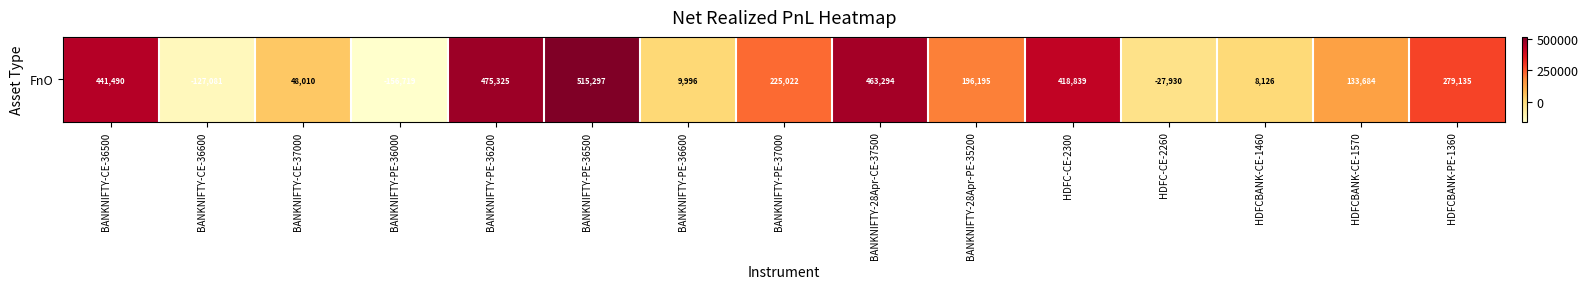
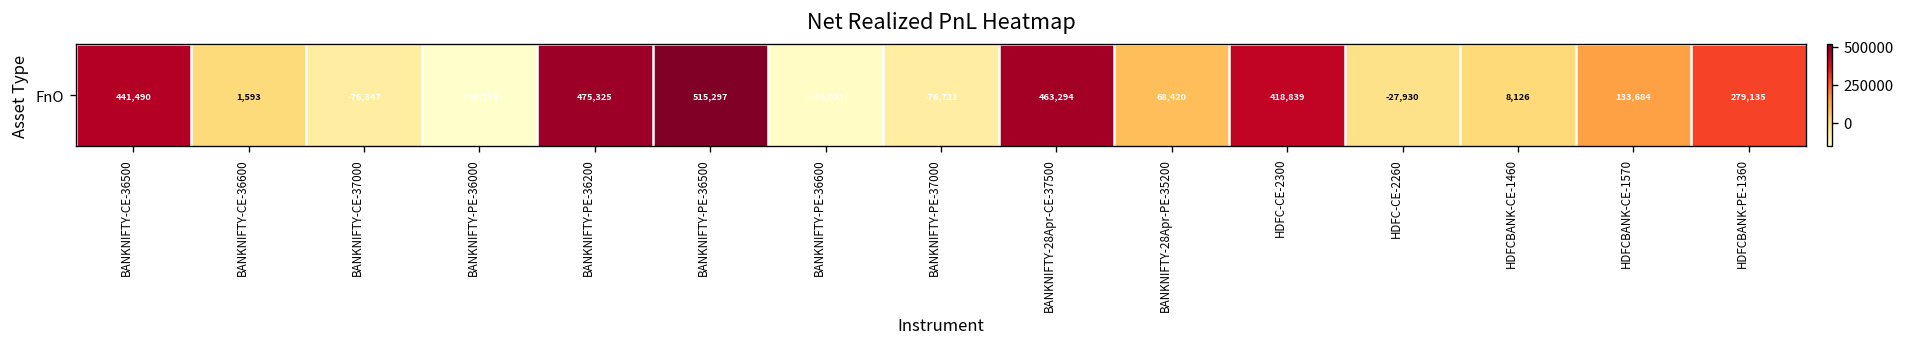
  {
    "FnO": {
      "BANKNIFTY-CE-36500": "441,490",
-     "BANKNIFTY-CE-36600": "-127,081",
-     "BANKNIFTY-CE-37000": "48,010",
+     "BANKNIFTY-CE-36600": "1,593",
+     "BANKNIFTY-CE-37000": "-76,347",
      "BANKNIFTY-PE-36000": "-156,719",
      "BANKNIFTY-PE-36200": "475,325",
      "BANKNIFTY-PE-36500": "515,297",
-     "BANKNIFTY-PE-36600": "9,996",
-     "BANKNIFTY-PE-37000": "225,022",
+     "BANKNIFTY-PE-36600": "-144,021",
+     "BANKNIFTY-PE-37000": "-76,721",
      "BANKNIFTY-28Apr-CE-37500": "463,294",
-     "BANKNIFTY-28Apr-PE-35200": "196,195",
+     "BANKNIFTY-28Apr-PE-35200": "68,420",
      "HDFC-CE-2300": "418,839",
      "HDFC-CE-2260": "-27,930",
      "HDFCBANK-CE-1460": "8,126",
      "HDFCBANK-CE-1570": "133,684",
      "HDFCBANK-PE-1360": "279,135"
    }
  }
